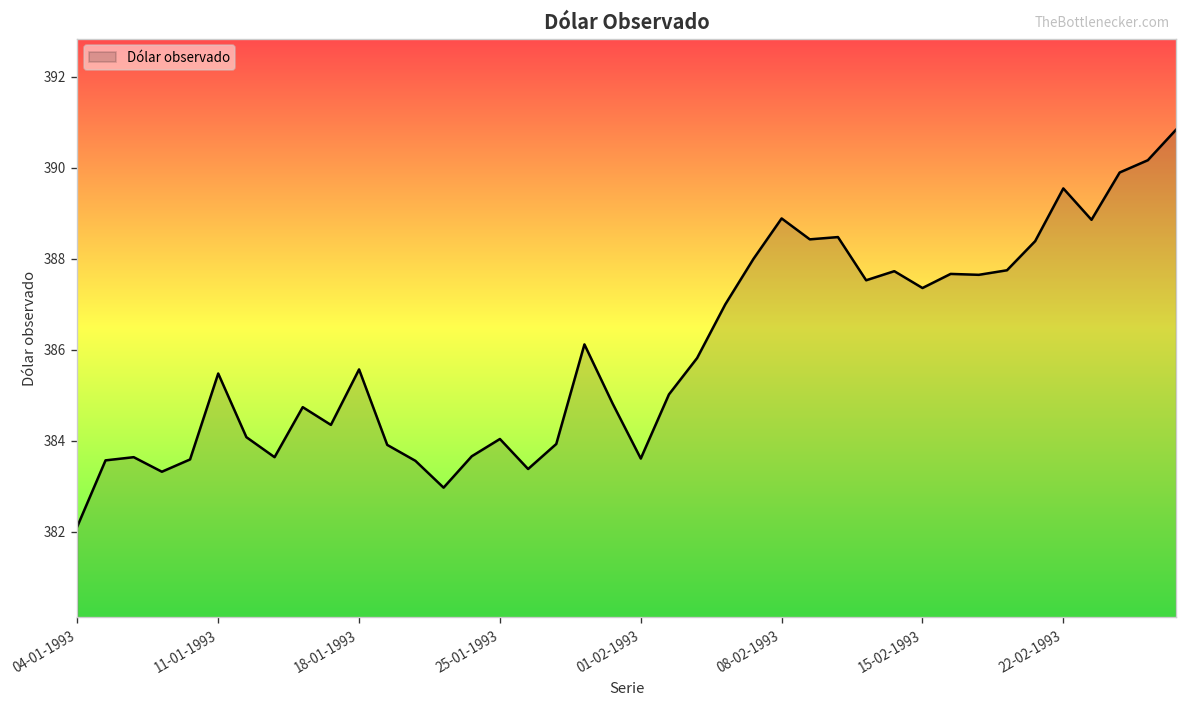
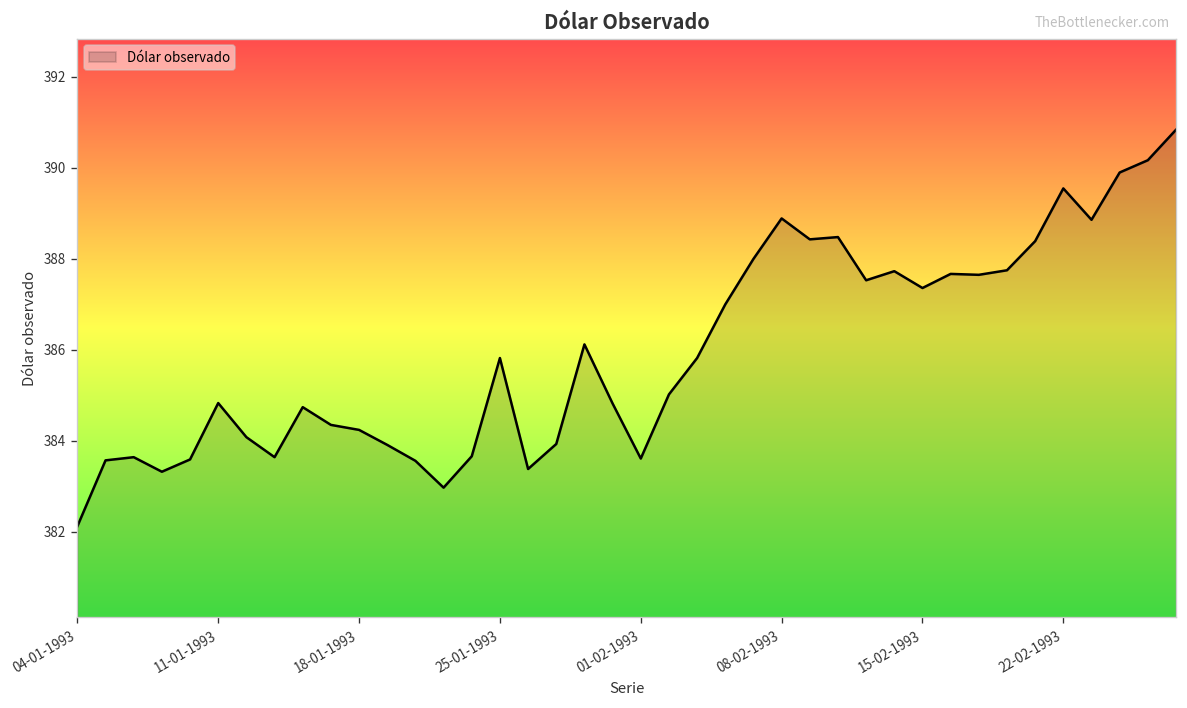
  {
    "04-01-1993": 382.1,
-   "11-01-1993": 385.5,
-   "18-01-1993": 385.6,
-   "25-01-1993": 384.0,
+   "11-01-1993": 384.8,
+   "18-01-1993": 384.2,
+   "25-01-1993": 385.8,
    "01-02-1993": 383.6,
    "08-02-1993": 388.9,
    "15-02-1993": 387.4,
    "22-02-1993": 389.6
  }
